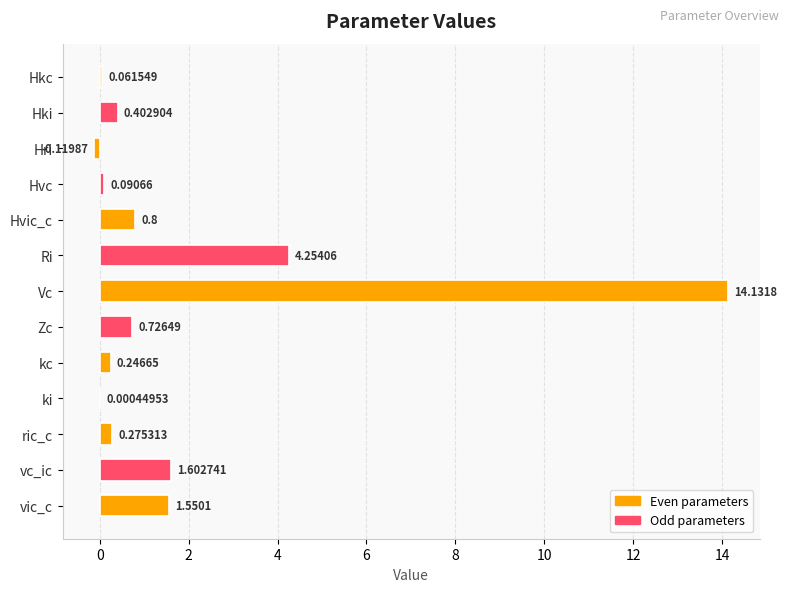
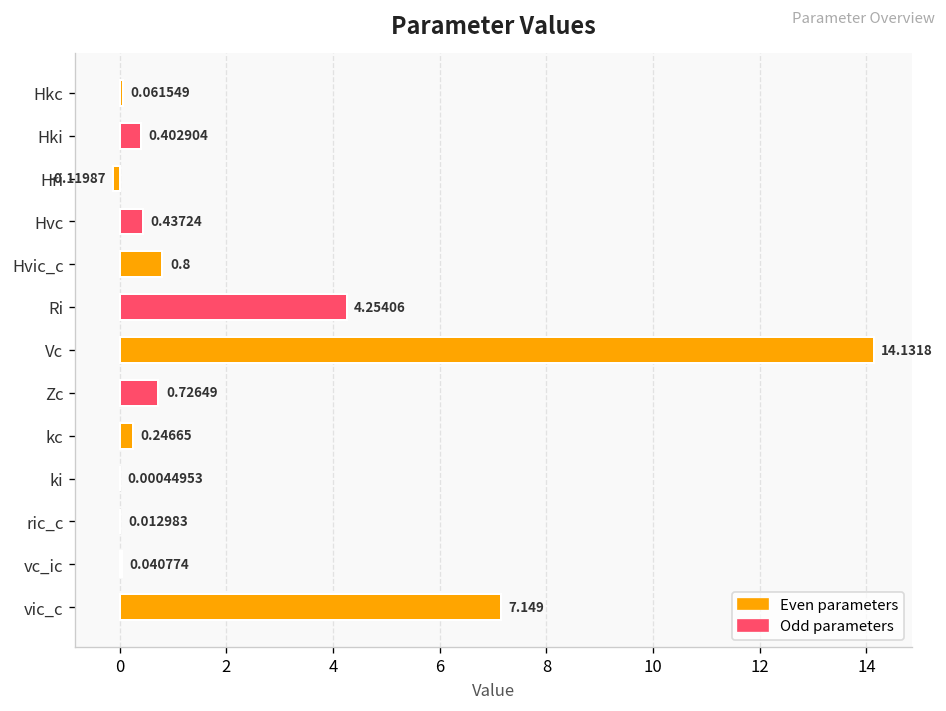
  {
    "Hkc": 0.061549,
    "Hki": 0.402904,
    "Hri": -0.11987,
-   "Hvc": 0.09066,
+   "Hvc": 0.43724,
    "Hvic_c": 0.8,
    "Ri": 4.25406,
    "Vc": 14.1318,
    "Zc": 0.72649,
    "kc": 0.24665,
    "ki": 0.00044953,
-   "ric_c": 0.275313,
-   "vc_ic": 1.602741,
-   "vic_c": 1.5501
+   "ric_c": 0.012983,
+   "vc_ic": 0.040774,
+   "vic_c": 7.149
  }
